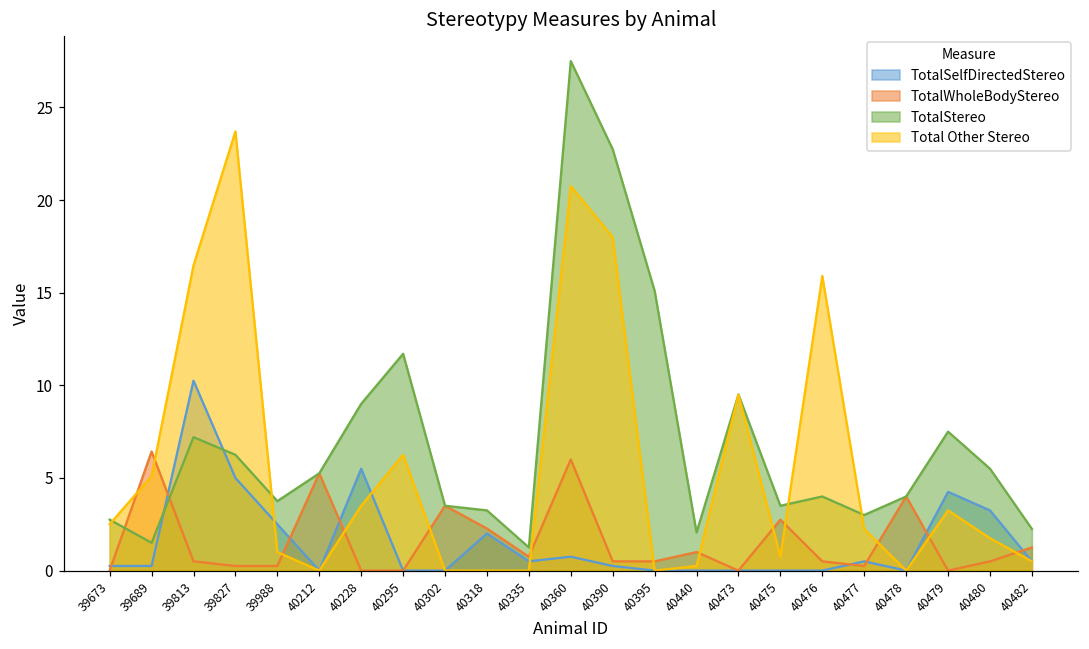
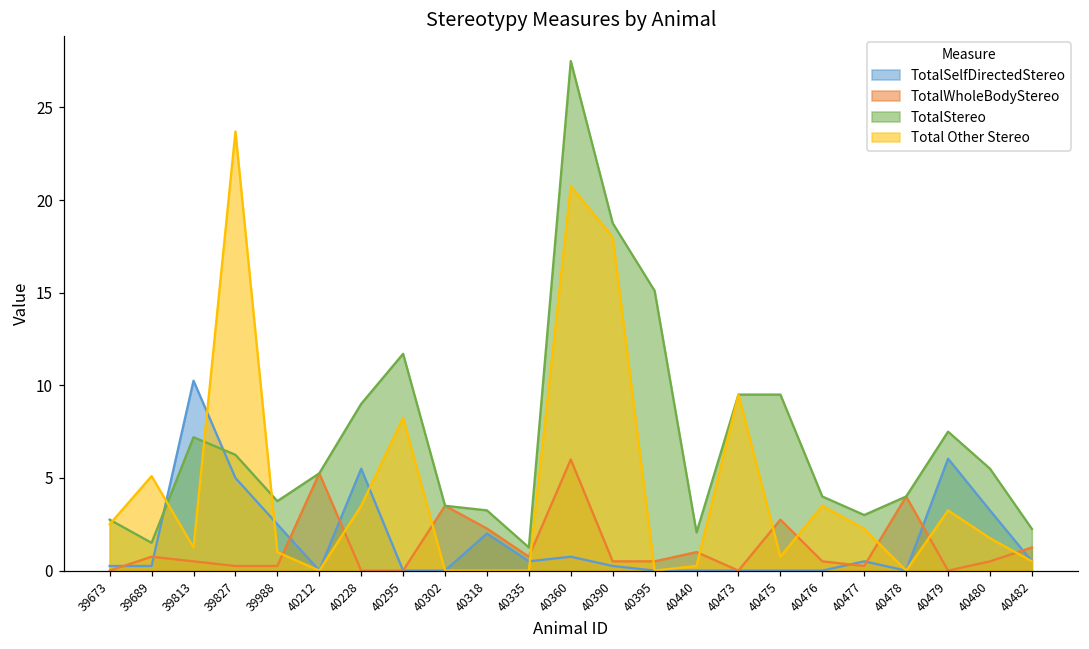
  {
    "TotalSelfDirectedStereo": {
      "39673": 0.3,
      "39689": 0.3,
      "39813": 10.3,
      "39827": 5.0,
      "39988": 2.5,
      "40228": 5.5,
      "40318": 2.0,
      "40335": 0.5,
      "40360": 0.8,
      "40390": 0.3,
      "40440": 0.0,
      "40475": 0.0,
      "40476": 0.0,
      "40477": 0.5,
-     "40479": 4.3,
+     "40479": 6.0,
      "40480": 3.3
    },
    "TotalWholeBodyStereo": {
      "39673": 0.0,
-     "39689": 6.4,
+     "39689": 0.8,
      "39813": 0.5,
      "39827": 0.3,
      "39988": 0.3,
      "40228": 0.0,
      "40318": 2.3,
      "40335": 0.8,
      "40360": 6.0,
      "40390": 0.5,
      "40395": 0.5,
      "40440": 1.0,
      "40475": 2.8,
      "40476": 0.5,
      "40477": 0.3,
      "40479": 0.0,
      "40480": 0.5,
      "40482": 1.3
    },
    "TotalStereo": {
      "39673": 2.8,
      "39689": 1.5,
      "39813": 7.2,
      "39827": 6.3,
      "39988": 3.8,
      "40228": 9.0,
      "40295": 11.7,
      "40318": 3.3,
      "40335": 1.3,
      "40360": 27.5,
-     "40390": 22.7,
+     "40390": 18.8,
      "40395": 15.1,
      "40440": 2.1,
-     "40475": 3.5,
+     "40475": 9.5,
      "40476": 4.0,
      "40477": 3.0,
      "40479": 7.5,
      "40480": 5.5,
      "40482": 2.3
    },
    "Total Other Stereo": {
      "39673": 2.5,
      "39689": 5.1,
-     "39813": 16.5,
+     "39813": 1.3,
      "39827": 23.7,
      "39988": 1.0,
      "40228": 3.5,
-     "40295": 6.3,
+     "40295": 8.2,
      "40318": 0.0,
      "40335": 0.0,
      "40360": 20.8,
      "40390": 18.0,
      "40440": 0.3,
      "40475": 0.8,
-     "40476": 15.9,
+     "40476": 3.5,
      "40477": 2.3,
      "40479": 3.3,
      "40480": 1.8
    }
  }
